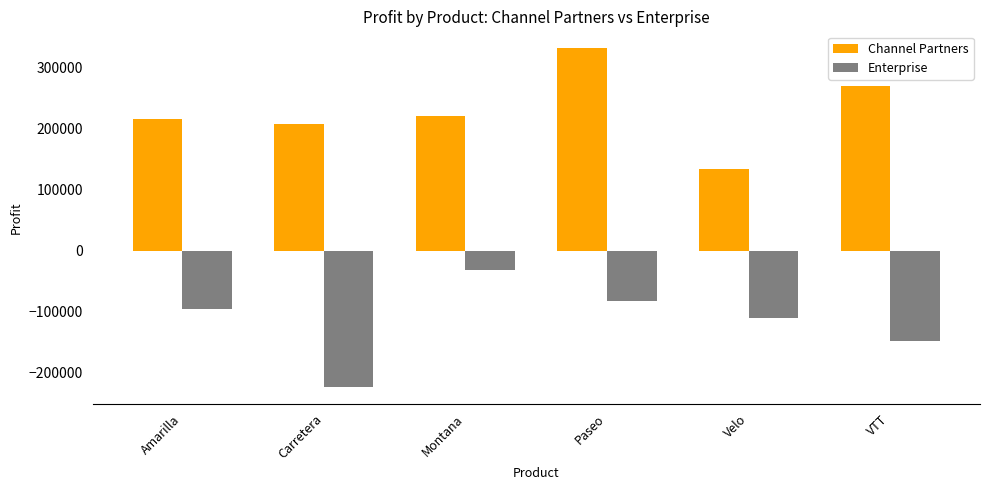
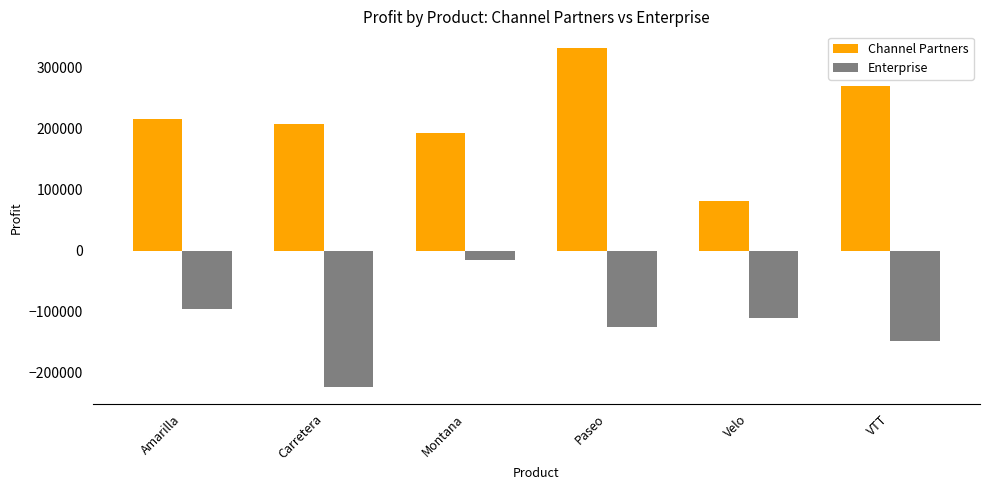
  {
    "Channel Partners": {
      "Amarilla": 220000,
      "Carretera": 210000,
-     "Montana": 220000,
+     "Montana": 190000,
      "Paseo": 330000,
-     "Velo": 130000,
+     "Velo": 80000,
      "VTT": 270000
    },
    "Enterprise": {
      "Amarilla": -100000,
      "Carretera": -220000,
-     "Montana": -30000,
-     "Paseo": -80000,
+     "Montana": -20000,
+     "Paseo": -120000,
      "Velo": -110000,
      "VTT": -150000
    }
  }
